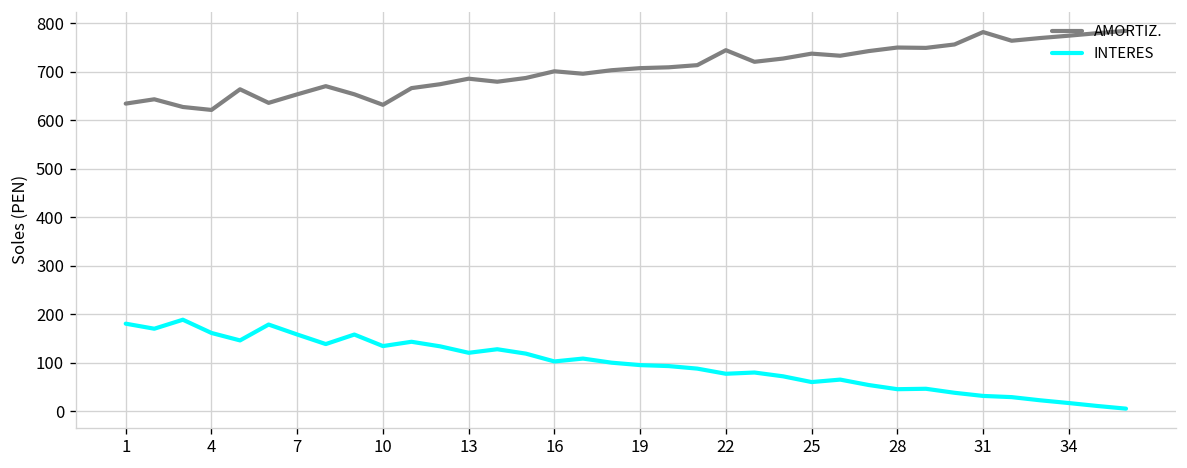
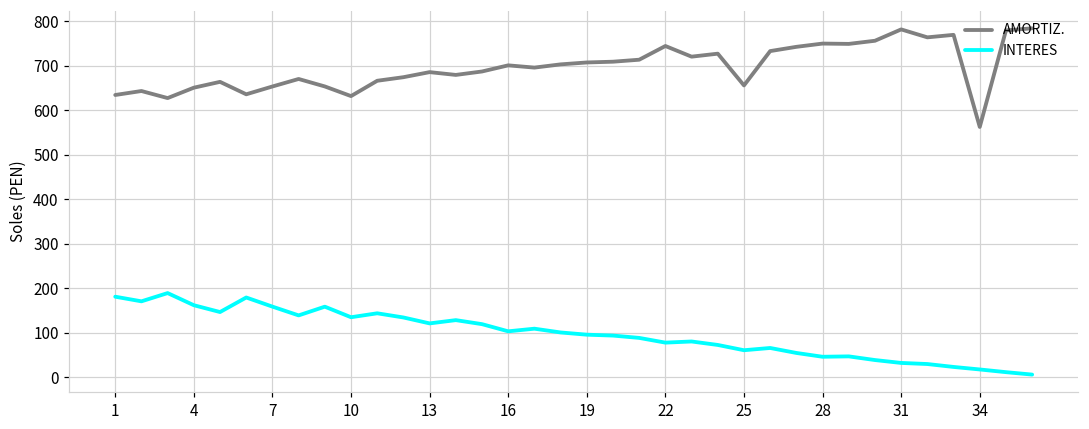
  {
    "AMORTIZ.": {
      "1": 630,
-     "4": 620,
+     "4": 650,
      "7": 650,
      "10": 630,
      "13": 690,
      "16": 700,
      "19": 710,
      "22": 740,
-     "25": 740,
+     "25": 660,
      "28": 750,
      "31": 780,
-     "34": 770
+     "34": 560
    },
    "INTERES": {
      "1": 180,
      "4": 160,
      "7": 160,
      "10": 130,
      "13": 120,
      "16": 100,
      "19": 100,
      "22": 80,
      "25": 60,
      "28": 50,
      "31": 30,
      "34": 20
    }
  }
